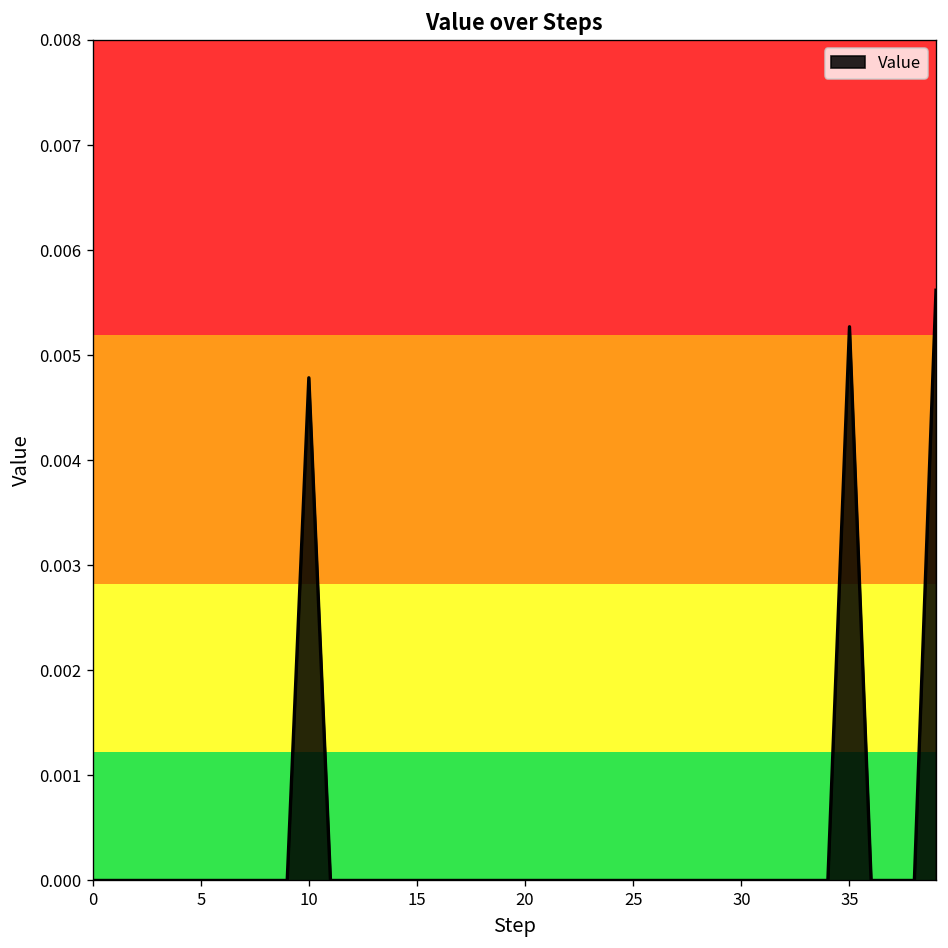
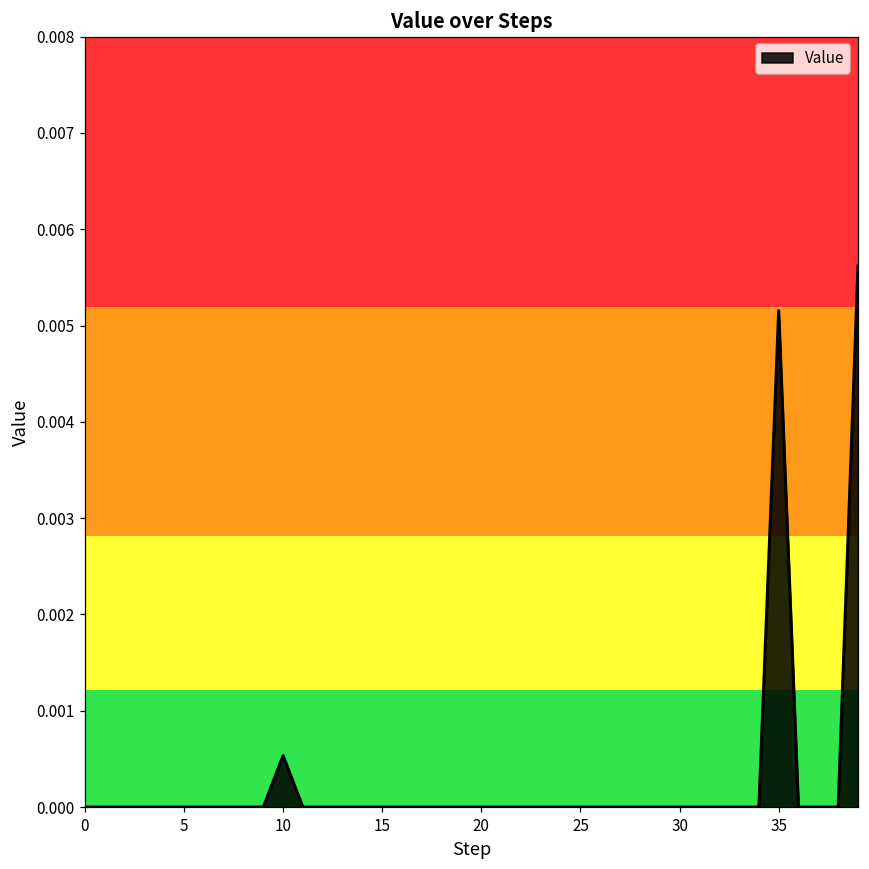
  {
    "0": 0.0000,
    "5": 0.0000,
-   "10": 0.0048,
+   "10": 0.0005,
    "15": 0.0000,
    "20": 0.0000,
    "25": 0.0000,
    "30": 0.0000,
-   "35": 0.0053
+   "35": 0.0052
  }
